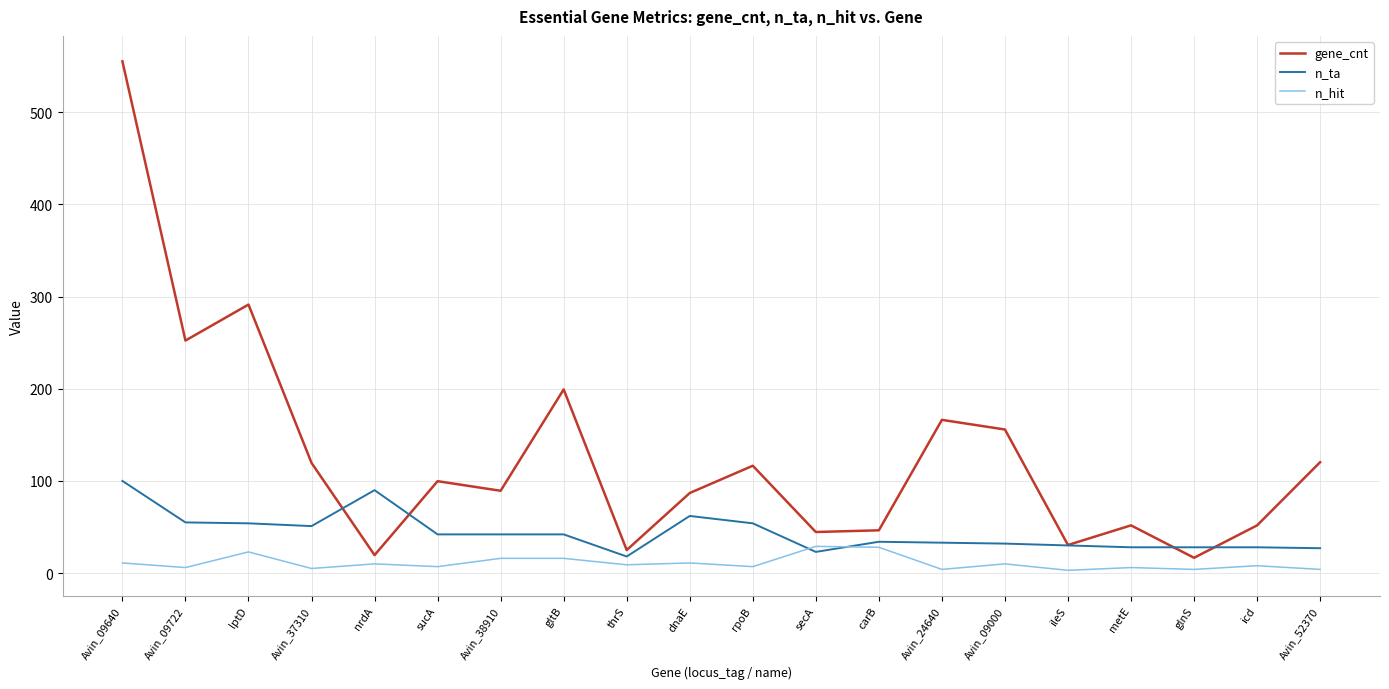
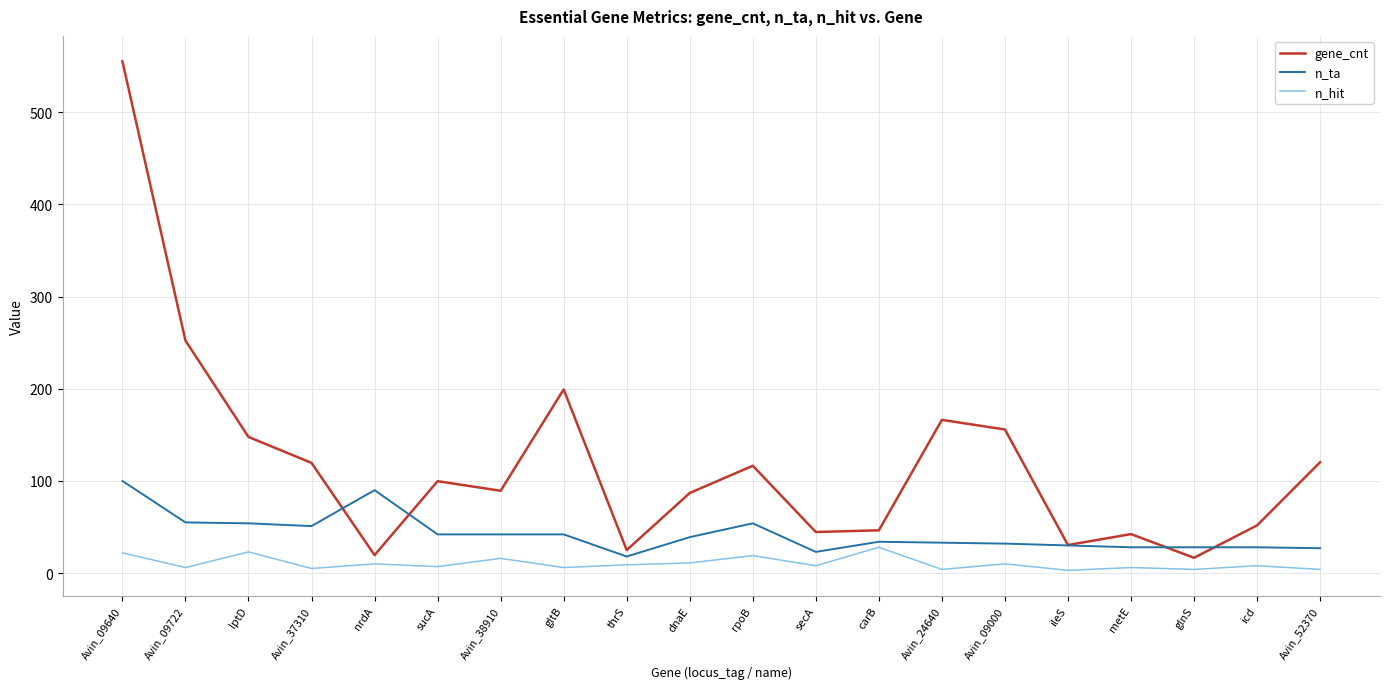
  {
    "gene_cnt": {
      "Avin_09640": 560,
      "Avin_09722": 250,
-     "lptD": 290,
+     "lptD": 150,
      "Avin_37310": 120,
      "nrdA": 20,
      "sucA": 100,
      "Avin_38910": 90,
      "gltB": 200,
      "thrS": 20,
      "dnaE": 90,
      "rpoB": 120,
      "secA": 40,
      "carB": 50,
      "Avin_24640": 170,
      "Avin_09000": 160,
-     "metE": 50,
+     "metE": 40,
      "glnS": 20,
      "icd": 50,
      "Avin_52370": 120
    },
    "n_ta": {
      "Avin_09640": 100,
      "Avin_09722": 60,
      "lptD": 50,
      "Avin_37310": 50,
      "nrdA": 90,
      "sucA": 40,
      "Avin_38910": 40,
      "gltB": 40,
      "thrS": 20,
-     "dnaE": 60,
+     "dnaE": 40,
      "rpoB": 50,
      "secA": 20,
      "carB": 30,
      "Avin_24640": 30,
      "Avin_09000": 30,
      "metE": 30,
      "glnS": 30,
      "icd": 30,
      "Avin_52370": 30
    },
    "n_hit": {
-     "Avin_09640": 10,
+     "Avin_09640": 20,
      "Avin_09722": 10,
      "lptD": 20,
      "Avin_37310": 10,
      "nrdA": 10,
      "sucA": 10,
      "Avin_38910": 20,
-     "gltB": 20,
+     "gltB": 10,
      "thrS": 10,
      "dnaE": 10,
-     "rpoB": 10,
-     "secA": 30,
+     "rpoB": 20,
+     "secA": 10,
      "carB": 30,
      "Avin_24640": 0,
      "Avin_09000": 10,
      "ileS": 0,
      "metE": 10,
      "glnS": 0,
      "icd": 10,
      "Avin_52370": 0
    }
  }
